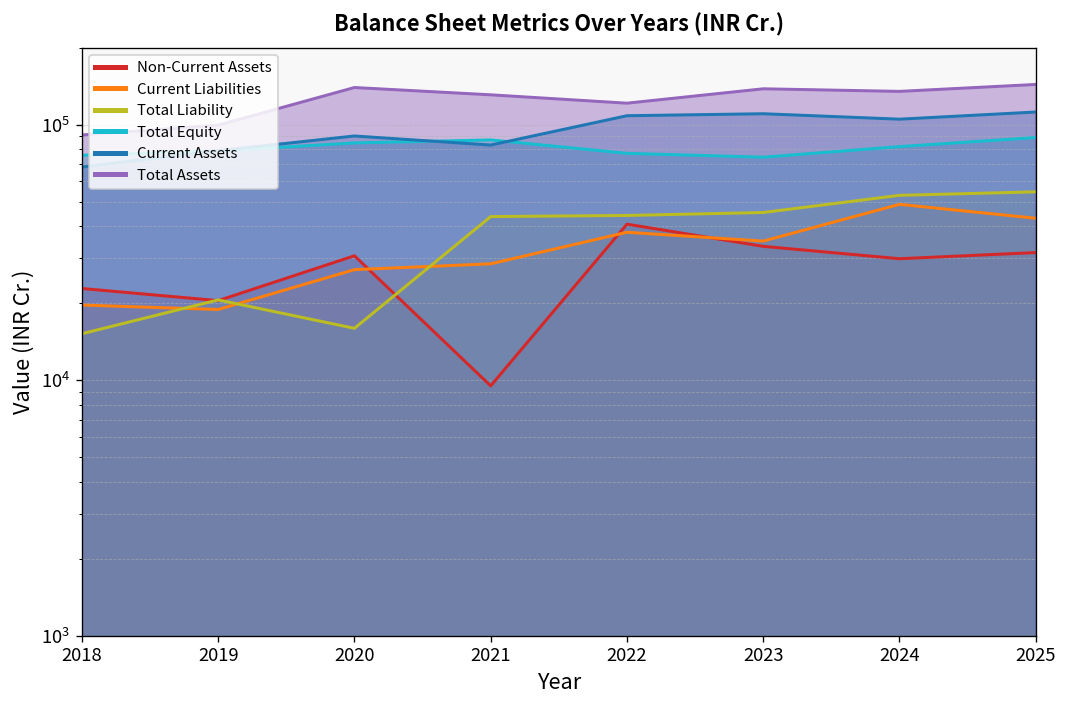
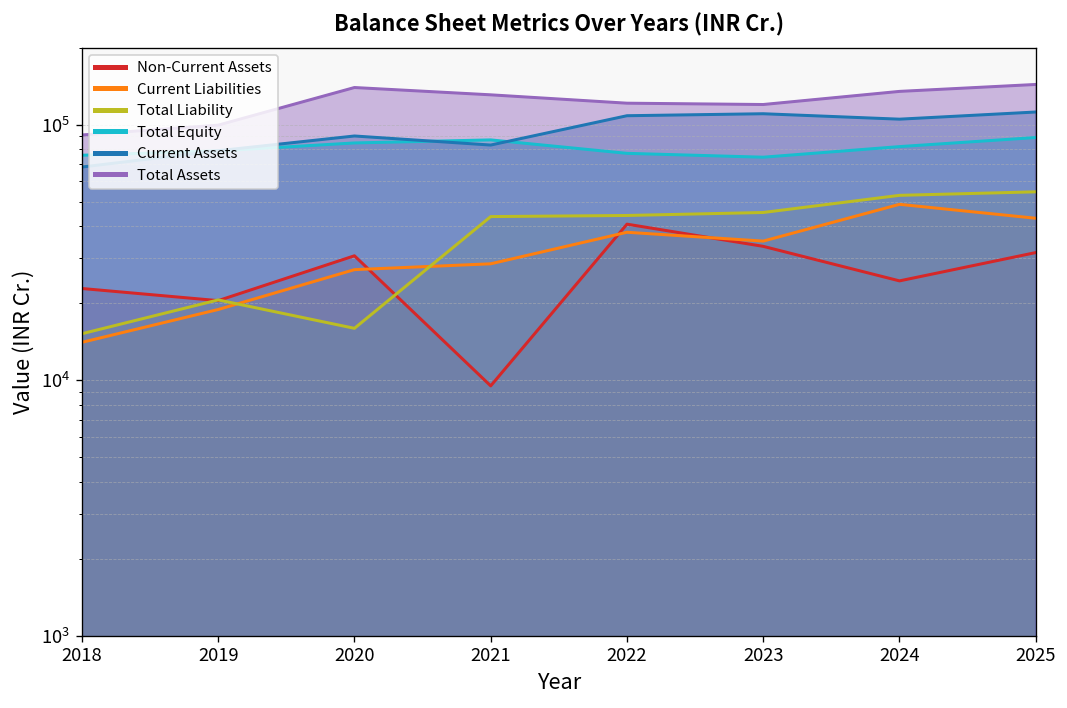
  {
    "Non-Current Assets": {
      "2018": 23000,
      "2020": 31000,
      "2021": 9000,
      "2022": 41000,
      "2023": 33000,
-     "2024": 30000,
+     "2024": 24000,
      "2025": 32000
    },
    "Current Liabilities": {
-     "2018": 20000,
+     "2018": 14000,
      "2019": 19000,
      "2020": 27000,
      "2021": 29000,
      "2022": 38000,
      "2023": 35000,
      "2024": 49000,
      "2025": 43000
    },
    "Total Liability": {
      "2018": 15000,
      "2020": 16000,
      "2021": 44000,
      "2022": 44000,
      "2023": 45000,
      "2024": 53000,
      "2025": 55000
    },
    "Total Assets": {
      "2018": 91000,
      "2020": 140000,
      "2021": 130000,
      "2022": 120000,
-     "2023": 140000,
+     "2023": 120000,
      "2024": 130000,
      "2025": 140000
    }
  }
